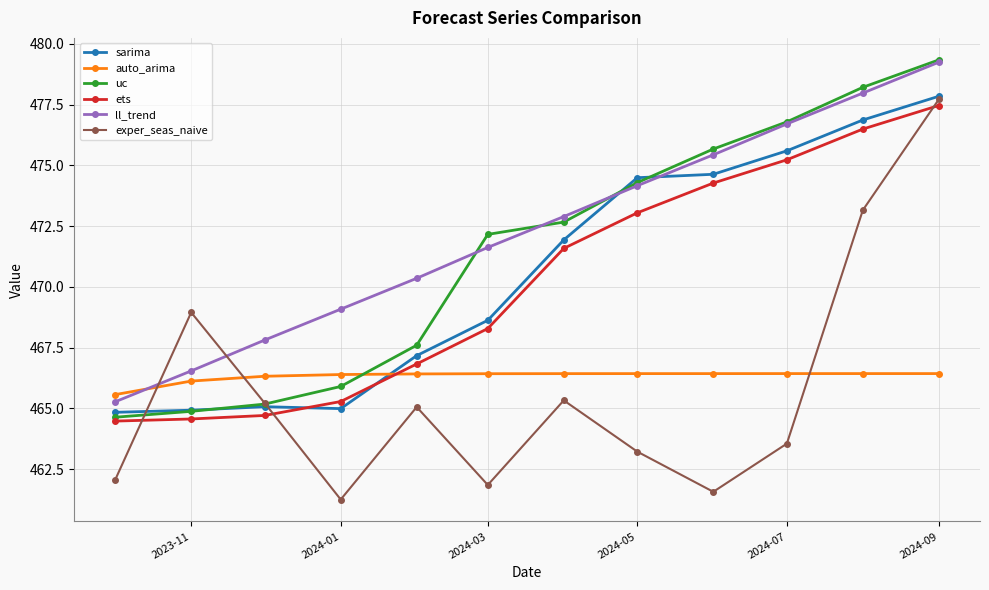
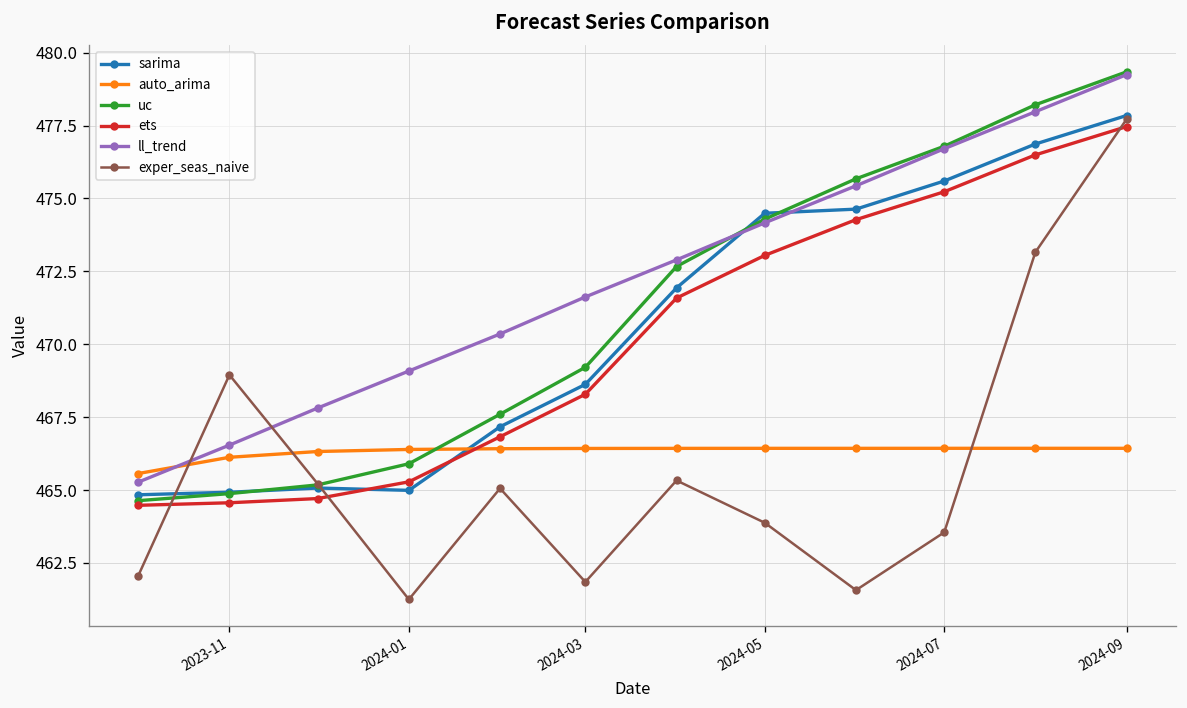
  {
    "sarima": {
      "2024-01": 465.0,
      "2024-03": 468.6,
      "2024-05": 474.5,
      "2024-07": 475.6,
      "2024-09": 477.8
    },
    "auto_arima": {
      "2023-11": 466.1,
      "2024-01": 466.4,
      "2024-03": 466.4,
      "2024-05": 466.4,
      "2024-07": 466.4,
      "2024-09": 466.4
    },
    "uc": {
      "2024-01": 465.9,
-     "2024-03": 472.2,
+     "2024-03": 469.2,
      "2024-05": 474.3
    },
    "ets": {
      "2023-11": 464.6,
      "2024-01": 465.3,
      "2024-03": 468.3,
      "2024-05": 473.0,
      "2024-07": 475.2,
      "2024-09": 477.5
    },
    "ll_trend": {
      "2023-11": 466.5,
      "2024-01": 469.1,
      "2024-03": 471.6,
      "2024-05": 474.2
    },
    "exper_seas_naive": {
      "2023-11": 468.9,
      "2024-01": 461.2,
      "2024-03": 461.8,
-     "2024-05": 463.2,
+     "2024-05": 463.9,
      "2024-07": 463.5,
      "2024-09": 477.7
    }
  }
